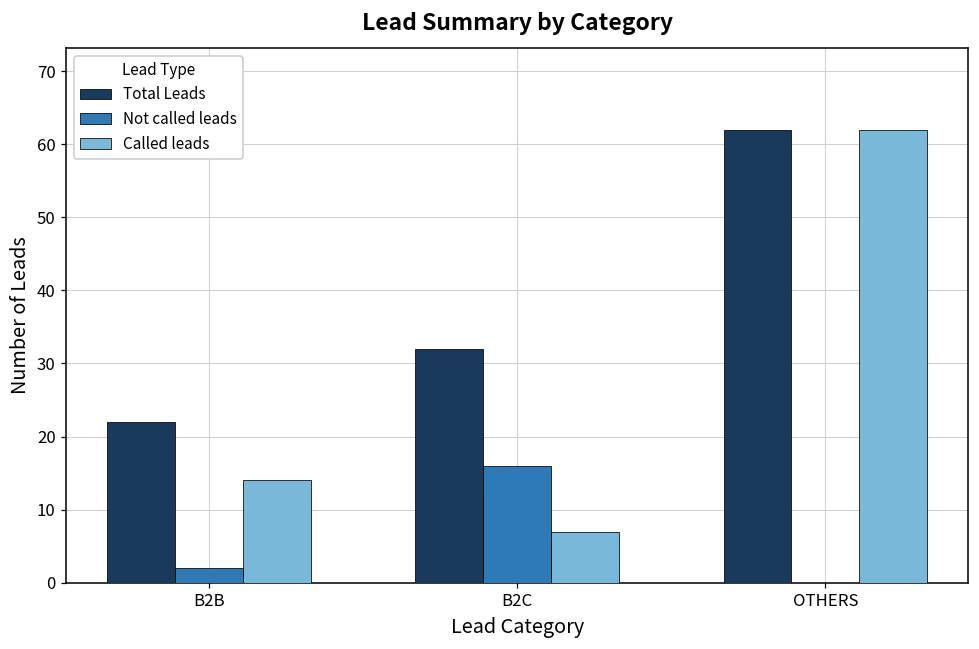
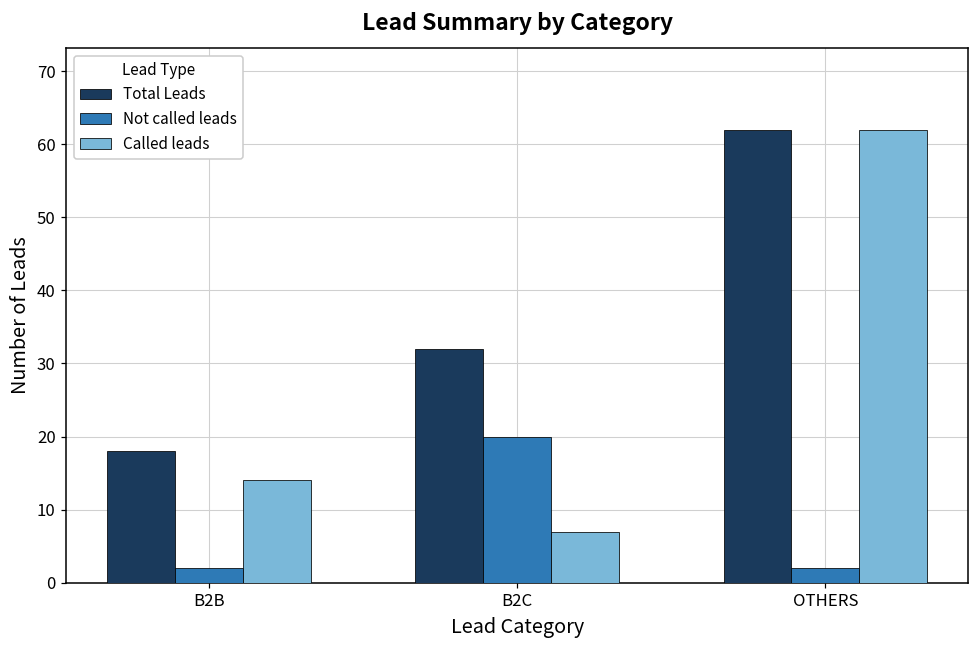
  {
    "Total Leads": {
-     "B2B": 22,
+     "B2B": 18,
      "B2C": 32,
      "OTHERS": 62
    },
    "Not called leads": {
      "B2B": 2,
-     "B2C": 16,
-     "OTHERS": 0
+     "B2C": 20,
+     "OTHERS": 2
    },
    "Called leads": {
      "B2B": 14,
      "B2C": 7,
      "OTHERS": 62
    }
  }
